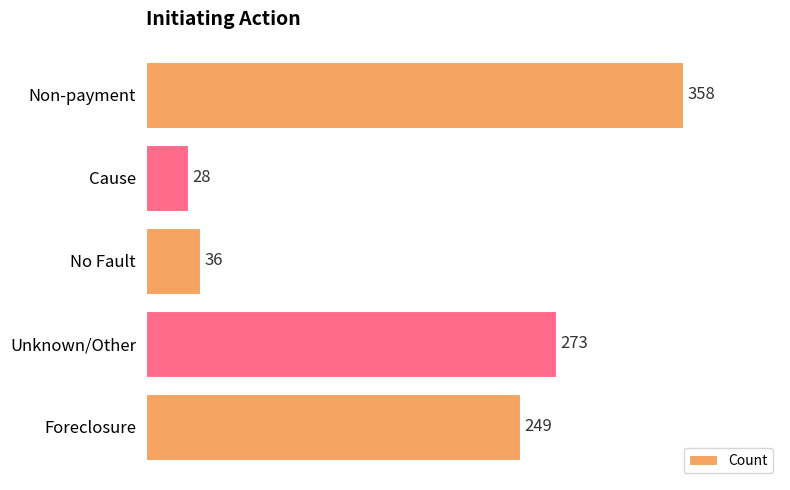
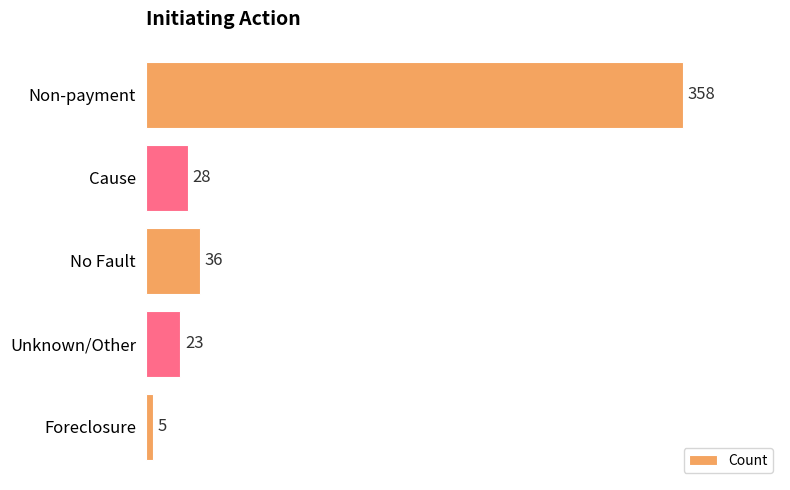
  {
    "Non-payment": 358,
    "Cause": 28,
    "No Fault": 36,
-   "Unknown/Other": 273,
-   "Foreclosure": 249
+   "Unknown/Other": 23,
+   "Foreclosure": 5
  }
